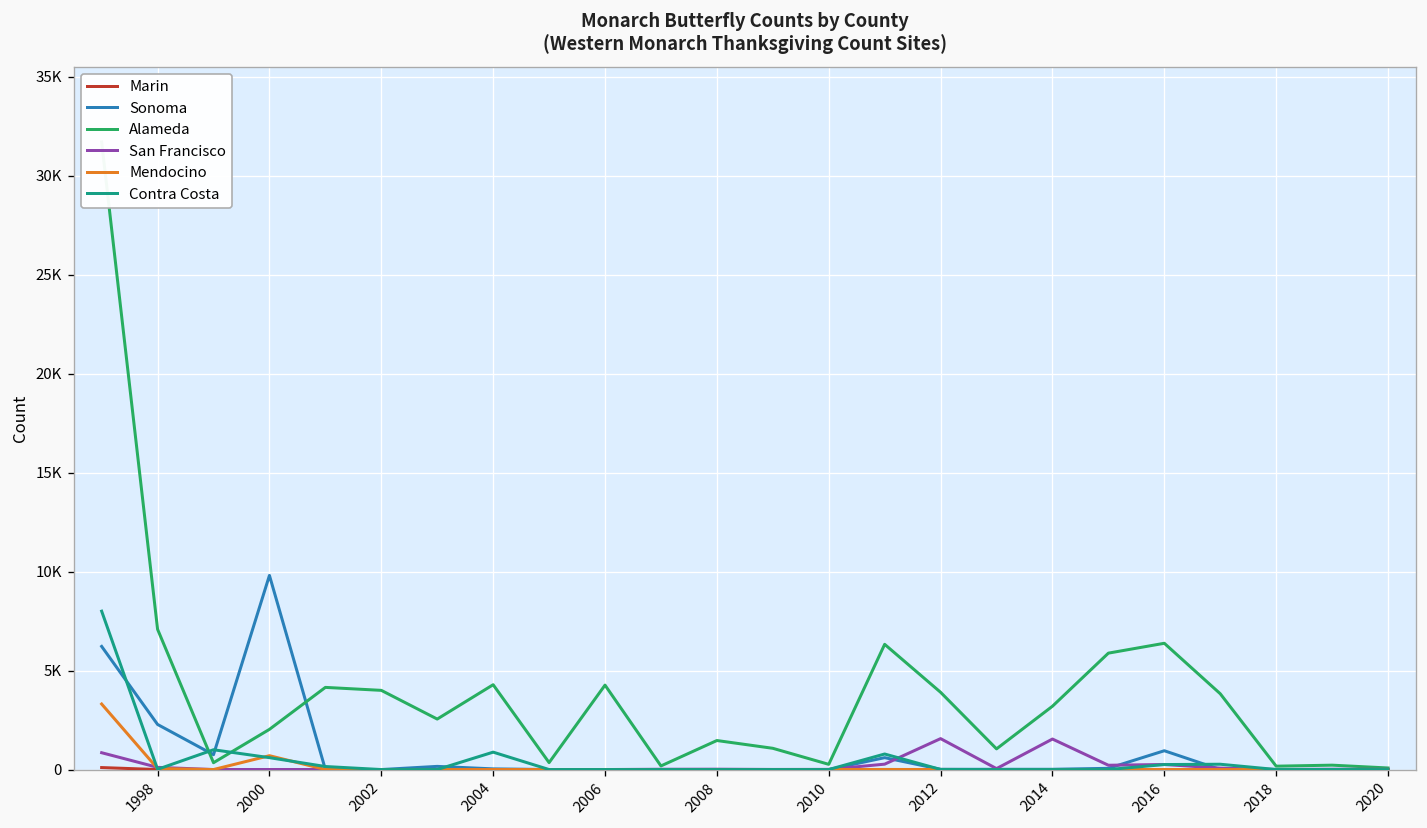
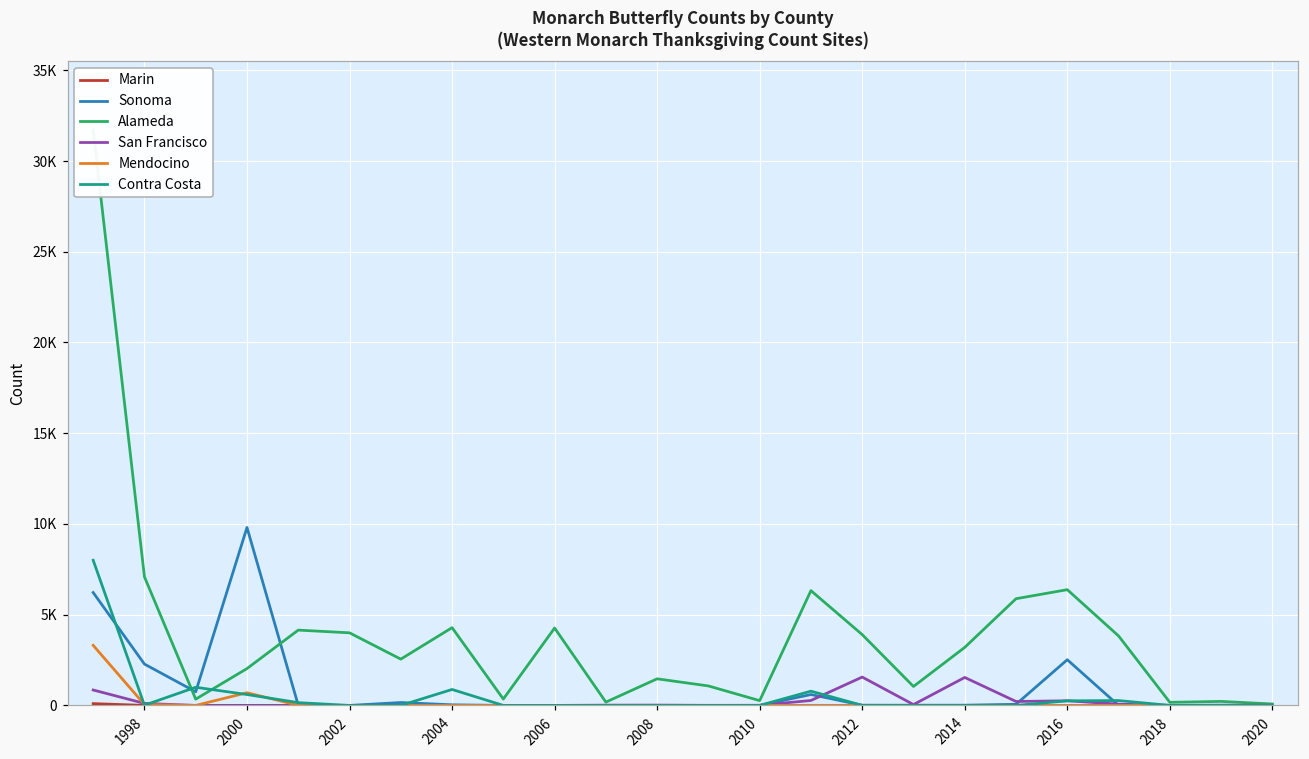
  {
    "Sonoma": {
      "1998": 2300,
      "2000": 9800,
-     "2016": 1000
+     "2016": 2500
    },
    "San Francisco": {
      "2012": 1600,
      "2014": 1500
    }
  }
